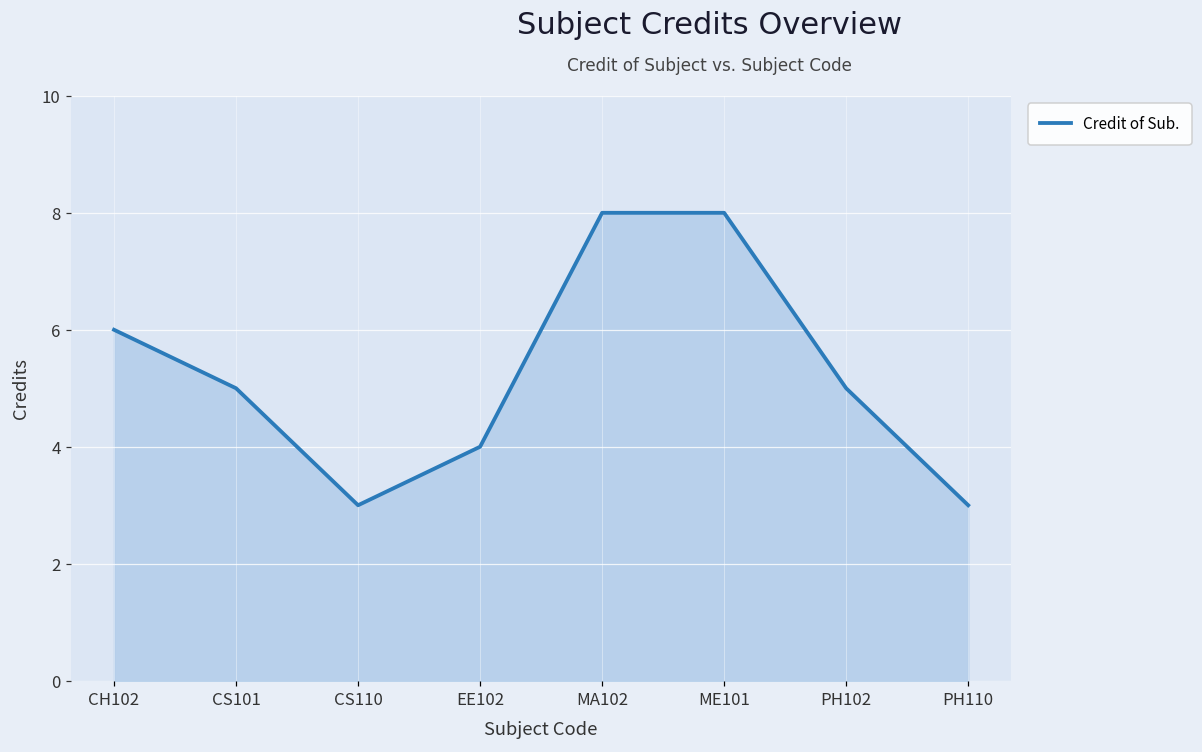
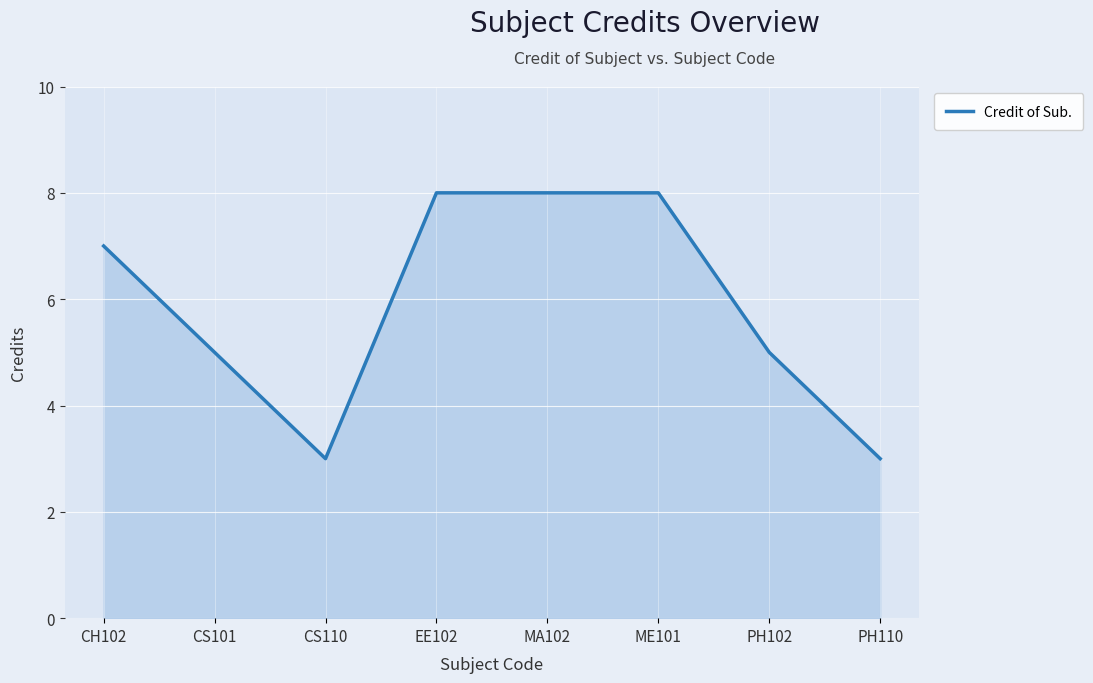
  {
-   "CH102": 6,
+   "CH102": 7,
    "CS101": 5,
    "CS110": 3,
-   "EE102": 4,
+   "EE102": 8,
    "MA102": 8,
    "ME101": 8,
    "PH102": 5,
    "PH110": 3
  }
